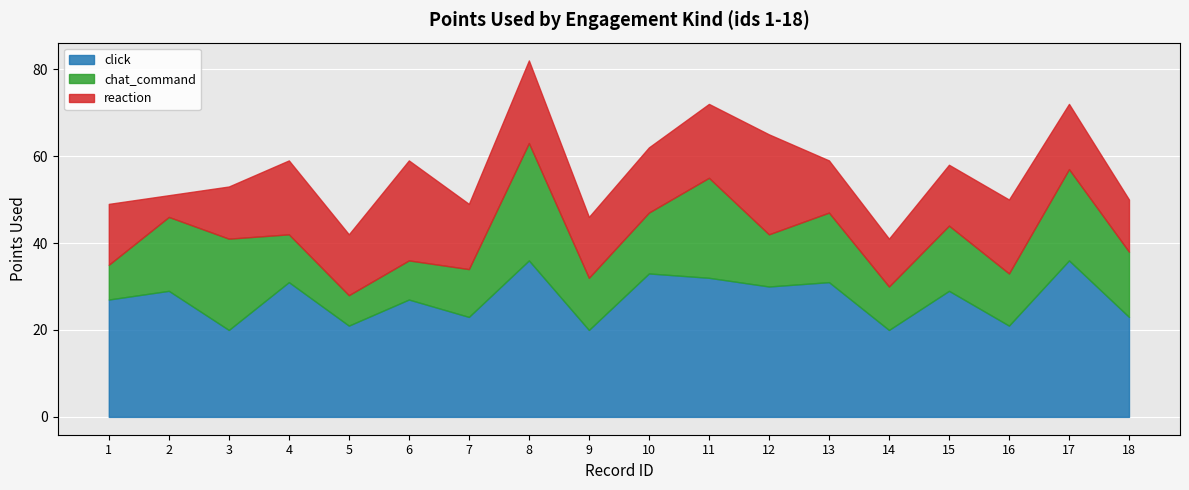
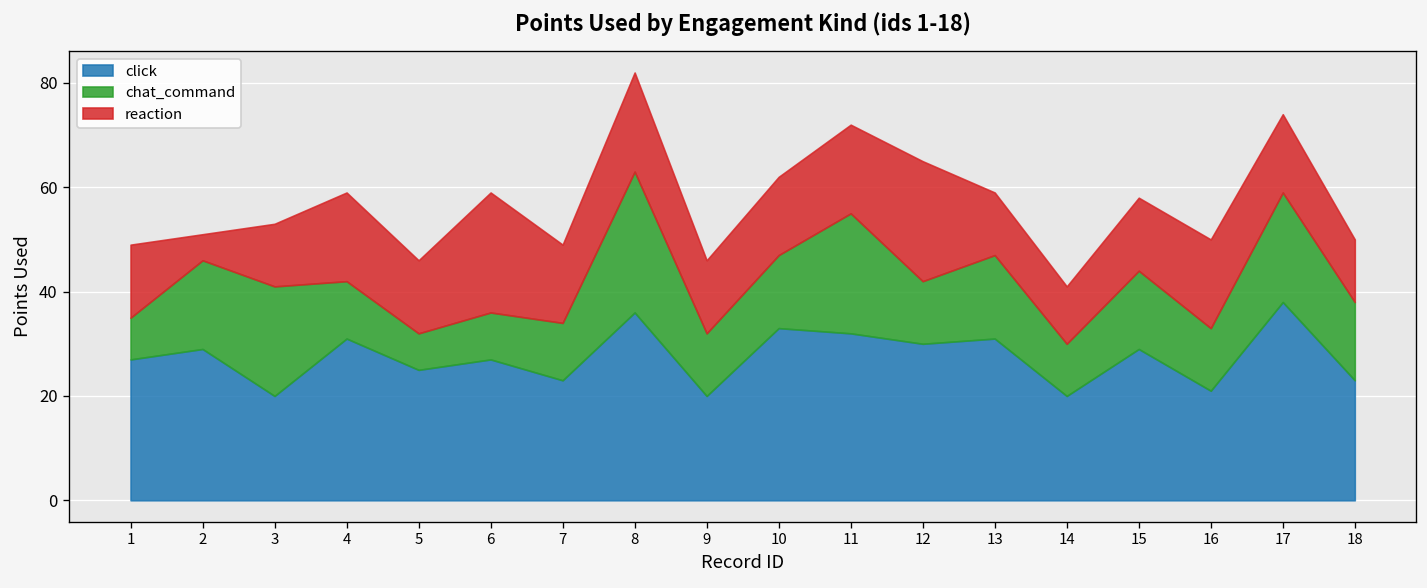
  {
    "click": {
      "1": 27,
      "2": 29,
      "3": 20,
      "4": 31,
-     "5": 21,
+     "5": 25,
      "6": 27,
      "7": 23,
      "8": 36,
      "9": 20,
      "10": 33,
      "11": 32,
      "12": 30,
      "13": 31,
      "14": 20,
      "15": 29,
      "16": 21,
-     "17": 36,
+     "17": 38,
      "18": 23
    },
    "chat_command": {
      "1": 8,
      "2": 17,
      "3": 21,
      "4": 11,
      "5": 7,
      "6": 9,
      "7": 11,
      "8": 27,
      "9": 12,
      "10": 14,
      "11": 23,
      "12": 12,
      "13": 16,
      "14": 10,
      "15": 15,
      "16": 12,
      "17": 21,
      "18": 15
    },
    "reaction": {
      "1": 14,
      "2": 5,
      "3": 12,
      "4": 17,
      "5": 14,
      "6": 23,
      "7": 15,
      "8": 19,
      "9": 14,
      "10": 15,
      "11": 17,
      "12": 23,
      "13": 12,
      "14": 11,
      "15": 14,
      "16": 17,
      "17": 15,
      "18": 12
    }
  }
